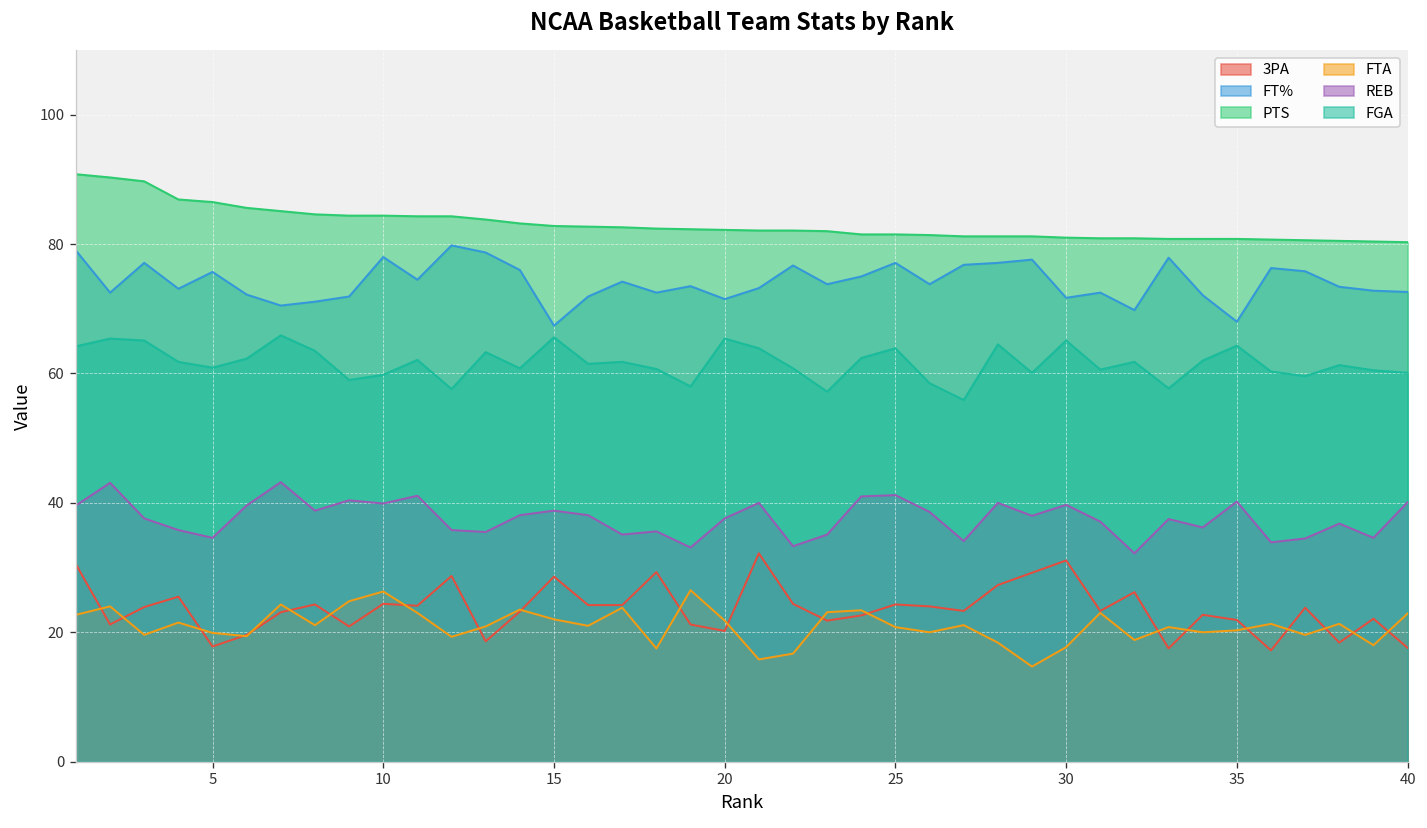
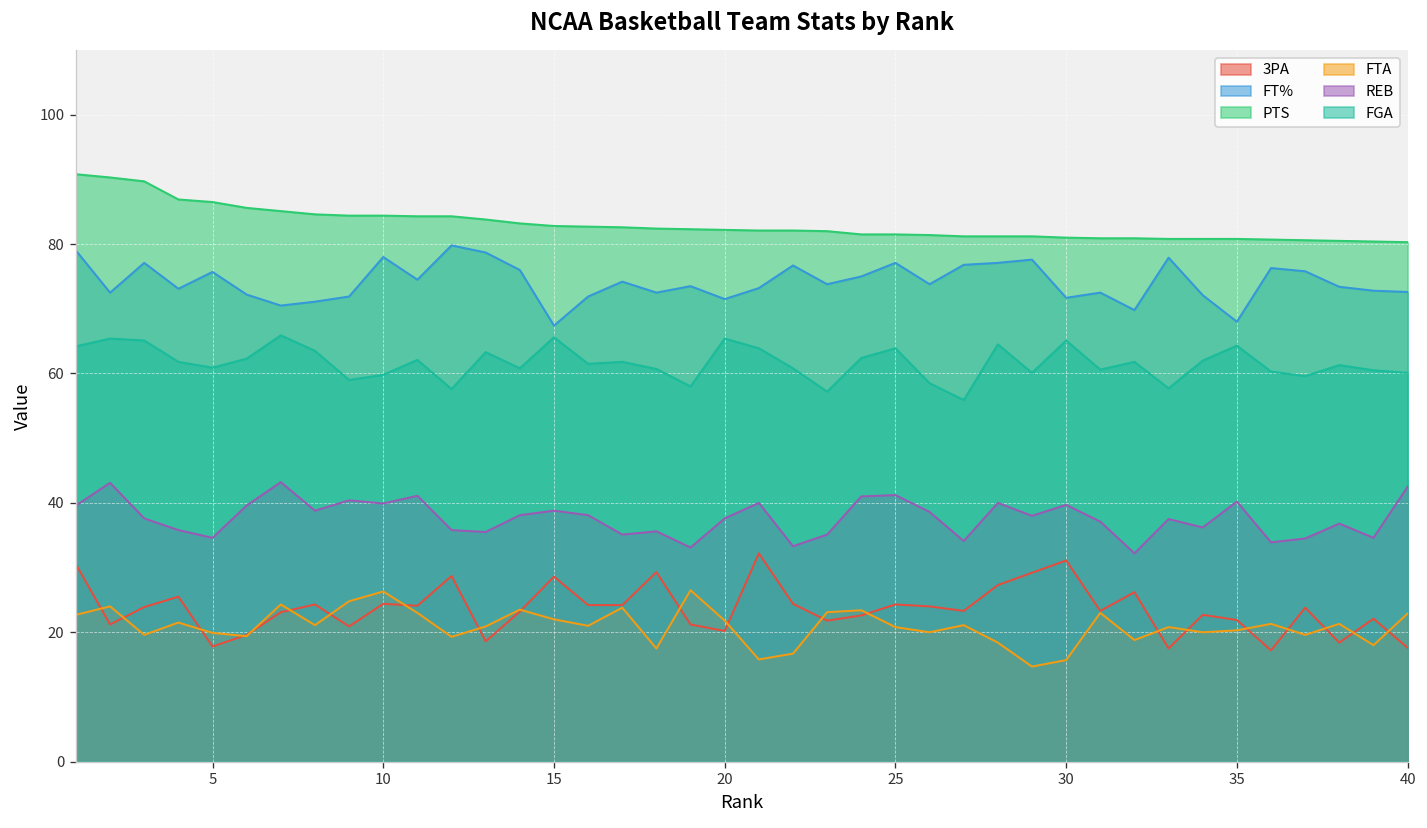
  {
    "3PA": {
      "5": 18,
      "10": 24,
      "15": 29,
      "20": 20,
      "25": 24,
      "30": 31,
      "35": 22,
      "40": 18
    },
    "FT%": {
      "5": 76,
      "10": 78,
      "15": 67,
      "20": 72,
      "25": 77,
      "30": 72,
      "35": 68,
      "40": 73
    },
    "FTA": {
      "5": 20,
      "10": 26,
      "15": 22,
      "20": 22,
      "25": 21,
-     "30": 18,
+     "30": 16,
      "35": 20,
      "40": 23
    },
    "REB": {
      "5": 35,
      "10": 40,
      "15": 39,
      "20": 38,
      "25": 41,
      "30": 40,
      "35": 40,
-     "40": 40
+     "40": 43
    }
  }
